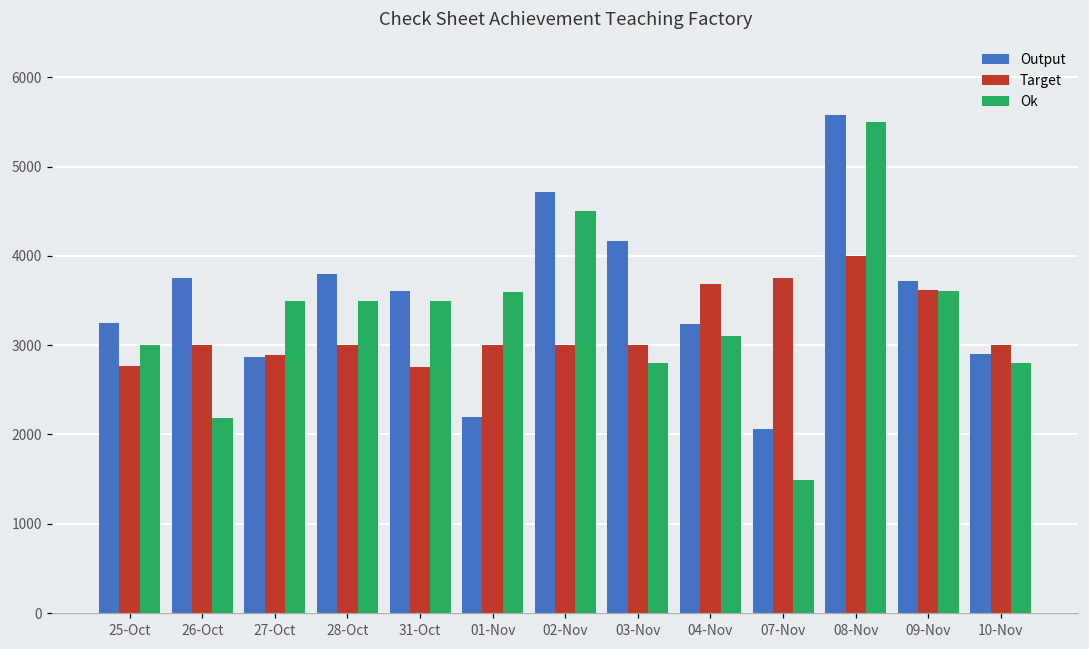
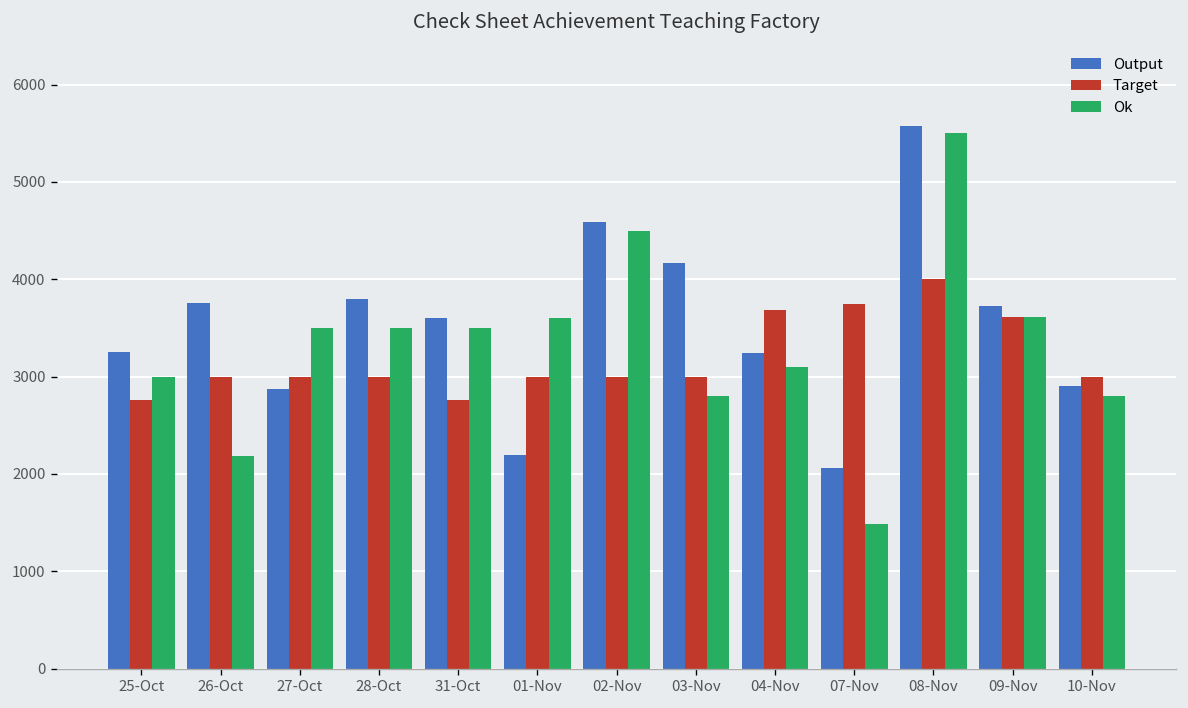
  {
    "Output": {
      "25-Oct": 3300,
      "26-Oct": 3800,
      "27-Oct": 2900,
      "28-Oct": 3800,
      "31-Oct": 3600,
      "01-Nov": 2200,
-     "02-Nov": 4700,
+     "02-Nov": 4600,
      "03-Nov": 4200,
      "04-Nov": 3200,
      "07-Nov": 2100,
      "08-Nov": 5600,
      "09-Nov": 3700,
      "10-Nov": 2900
    },
    "Target": {
      "25-Oct": 2800,
      "26-Oct": 3000,
-     "27-Oct": 2900,
+     "27-Oct": 3000,
      "28-Oct": 3000,
      "31-Oct": 2800,
      "01-Nov": 3000,
      "02-Nov": 3000,
      "03-Nov": 3000,
      "04-Nov": 3700,
      "07-Nov": 3800,
      "08-Nov": 4000,
      "09-Nov": 3600,
      "10-Nov": 3000
    },
    "Ok": {
      "25-Oct": 3000,
      "26-Oct": 2200,
      "27-Oct": 3500,
      "28-Oct": 3500,
      "31-Oct": 3500,
      "01-Nov": 3600,
      "02-Nov": 4500,
      "03-Nov": 2800,
      "04-Nov": 3100,
      "07-Nov": 1500,
      "08-Nov": 5500,
      "09-Nov": 3600,
      "10-Nov": 2800
    }
  }
